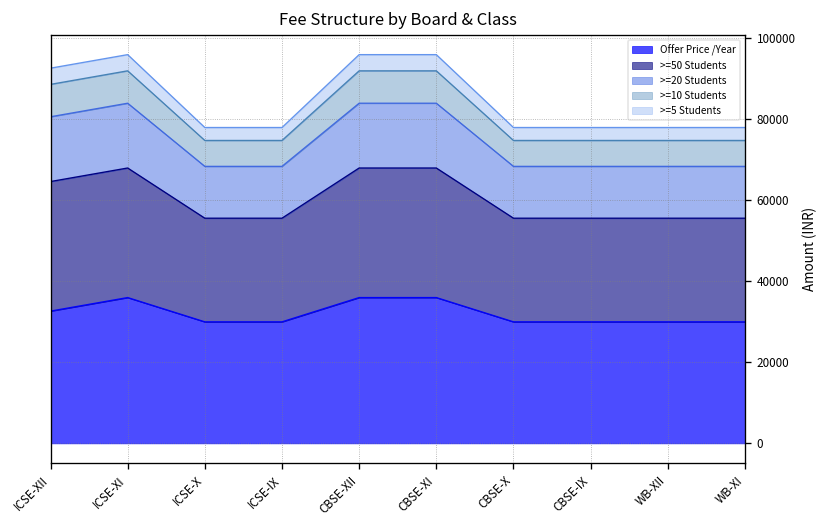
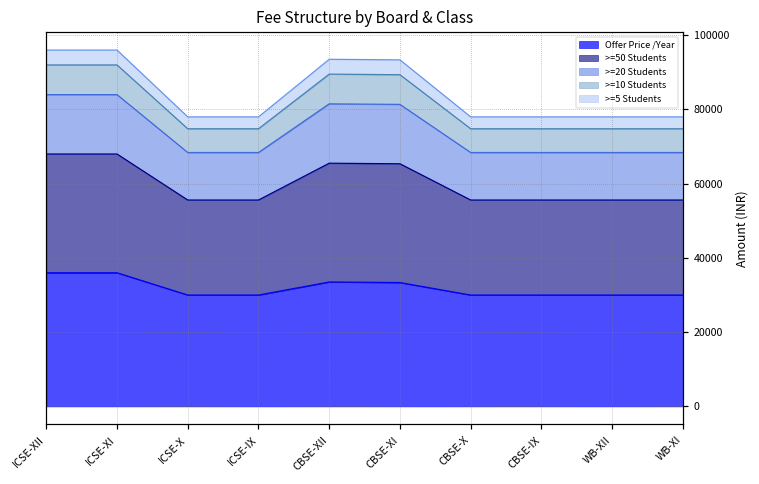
  {
    "Offer Price /Year": {
-     "ICSE-XII": 33000,
+     "ICSE-XII": 36000,
      "ICSE-XI": 36000,
      "ICSE-X": 30000,
      "ICSE-IX": 30000,
-     "CBSE-XII": 36000,
-     "CBSE-XI": 36000,
+     "CBSE-XII": 34000,
+     "CBSE-XI": 33000,
      "CBSE-X": 30000,
      "CBSE-IX": 30000,
      "WB-XII": 30000,
      "WB-XI": 30000
    },
    ">=50 Students": {
      "ICSE-XII": 32000,
      "ICSE-XI": 32000,
      "ICSE-X": 26000,
      "ICSE-IX": 26000,
      "CBSE-XII": 32000,
      "CBSE-XI": 32000,
      "CBSE-X": 26000,
      "CBSE-IX": 26000,
      "WB-XII": 26000,
      "WB-XI": 26000
    }
  }
